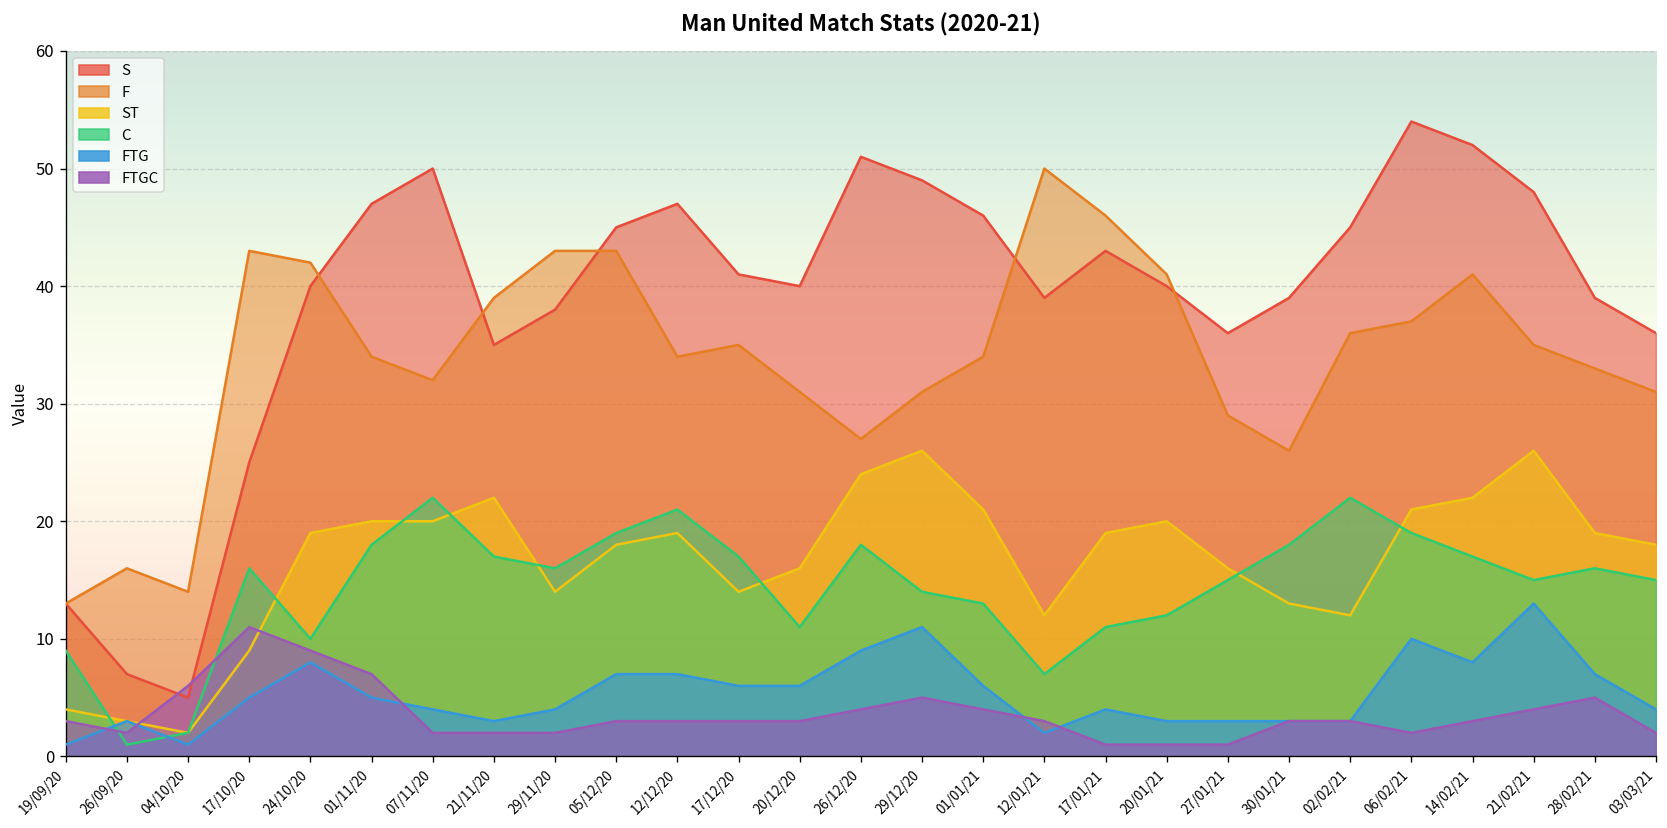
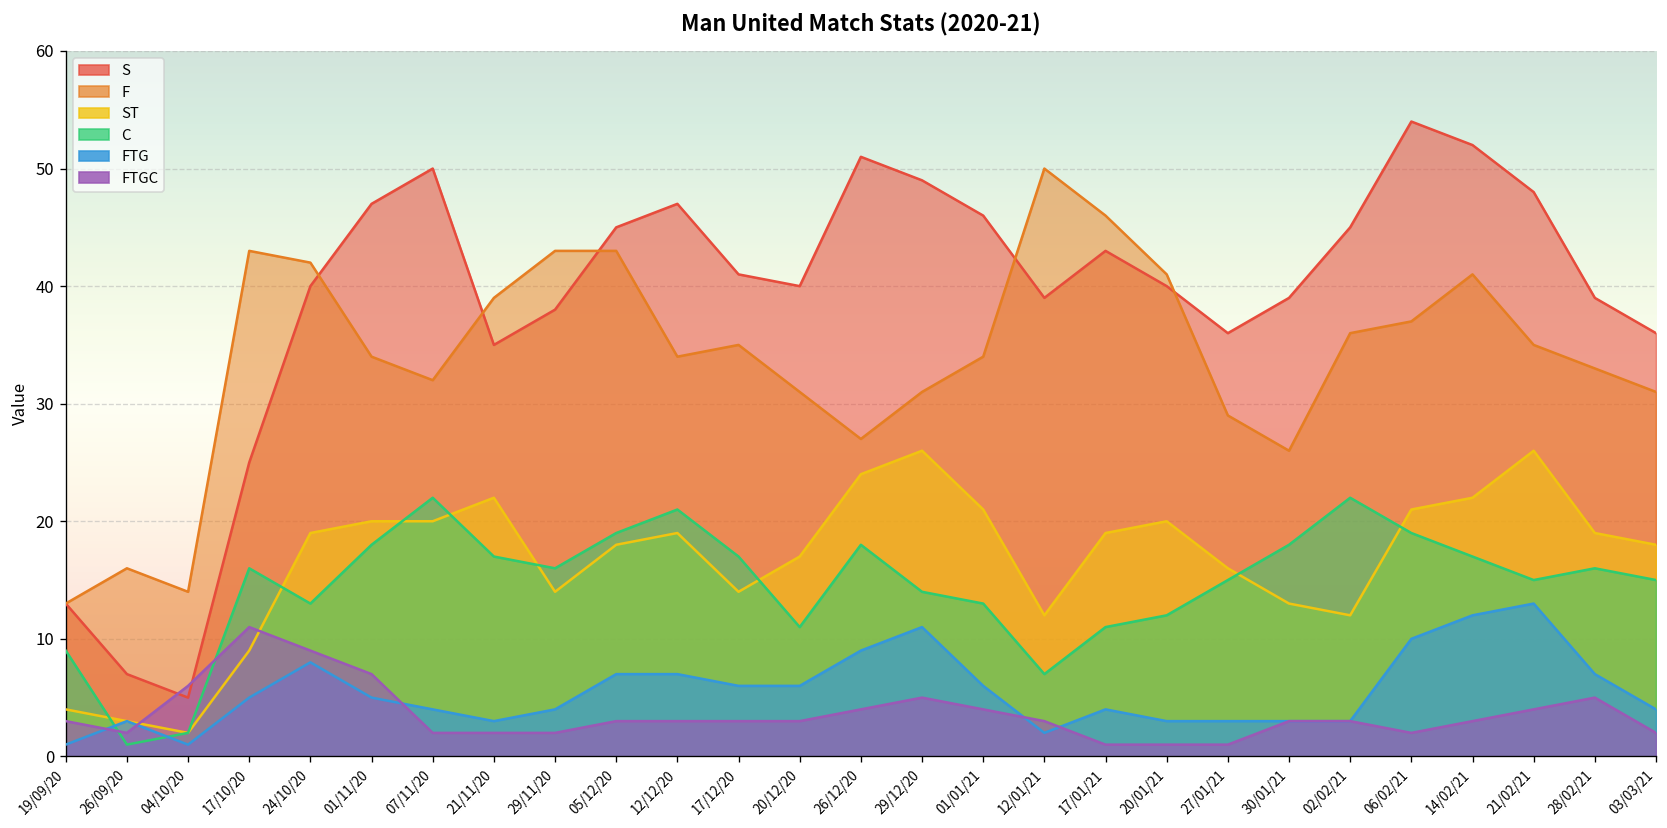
  {
    "ST": {
      "19/09/20": 4,
      "17/10/20": 9,
      "24/10/20": 19,
      "01/11/20": 20,
      "07/11/20": 20,
      "21/11/20": 22,
      "29/11/20": 14,
      "05/12/20": 18,
      "12/12/20": 19,
      "17/12/20": 14,
-     "20/12/20": 16,
+     "20/12/20": 17,
      "26/12/20": 24,
      "29/12/20": 26,
      "01/01/21": 21,
      "12/01/21": 12,
      "17/01/21": 19,
      "20/01/21": 20,
      "27/01/21": 16,
      "30/01/21": 13,
      "02/02/21": 12,
      "06/02/21": 21,
      "14/02/21": 22,
      "21/02/21": 26,
      "28/02/21": 19,
      "03/03/21": 18
    },
    "C": {
      "19/09/20": 9,
      "26/09/20": 1,
      "17/10/20": 16,
-     "24/10/20": 10,
+     "24/10/20": 13,
      "01/11/20": 18,
      "07/11/20": 22,
      "21/11/20": 17,
      "29/11/20": 16,
      "05/12/20": 19,
      "12/12/20": 21,
      "17/12/20": 17,
      "20/12/20": 11,
      "26/12/20": 18,
      "29/12/20": 14,
      "01/01/21": 13,
      "12/01/21": 7,
      "17/01/21": 11,
      "20/01/21": 12,
      "27/01/21": 15,
      "30/01/21": 18,
      "02/02/21": 22,
      "06/02/21": 19,
      "14/02/21": 17,
      "21/02/21": 15,
      "28/02/21": 16,
      "03/03/21": 15
    },
    "FTG": {
      "19/09/20": 1,
      "04/10/20": 1,
      "17/10/20": 5,
      "24/10/20": 8,
      "01/11/20": 5,
      "07/11/20": 4,
      "21/11/20": 3,
      "29/11/20": 4,
      "05/12/20": 7,
      "12/12/20": 7,
      "17/12/20": 6,
      "20/12/20": 6,
      "26/12/20": 9,
      "29/12/20": 11,
      "01/01/21": 6,
      "12/01/21": 2,
      "17/01/21": 4,
      "20/01/21": 3,
      "27/01/21": 3,
      "06/02/21": 10,
-     "14/02/21": 8,
+     "14/02/21": 12,
      "21/02/21": 13,
      "28/02/21": 7,
      "03/03/21": 4
    },
    "FTGC": {
      "19/09/20": 3,
      "26/09/20": 2,
      "04/10/20": 6,
      "17/10/20": 11,
      "24/10/20": 9,
      "01/11/20": 7,
      "07/11/20": 2,
      "21/11/20": 2,
      "29/11/20": 2,
      "05/12/20": 3,
      "12/12/20": 3,
      "17/12/20": 3,
      "20/12/20": 3,
      "26/12/20": 4,
      "29/12/20": 5,
      "01/01/21": 4,
      "12/01/21": 3,
      "17/01/21": 1,
      "20/01/21": 1,
      "27/01/21": 1,
      "06/02/21": 2,
      "14/02/21": 3,
      "21/02/21": 4,
      "28/02/21": 5,
      "03/03/21": 2
    }
  }
